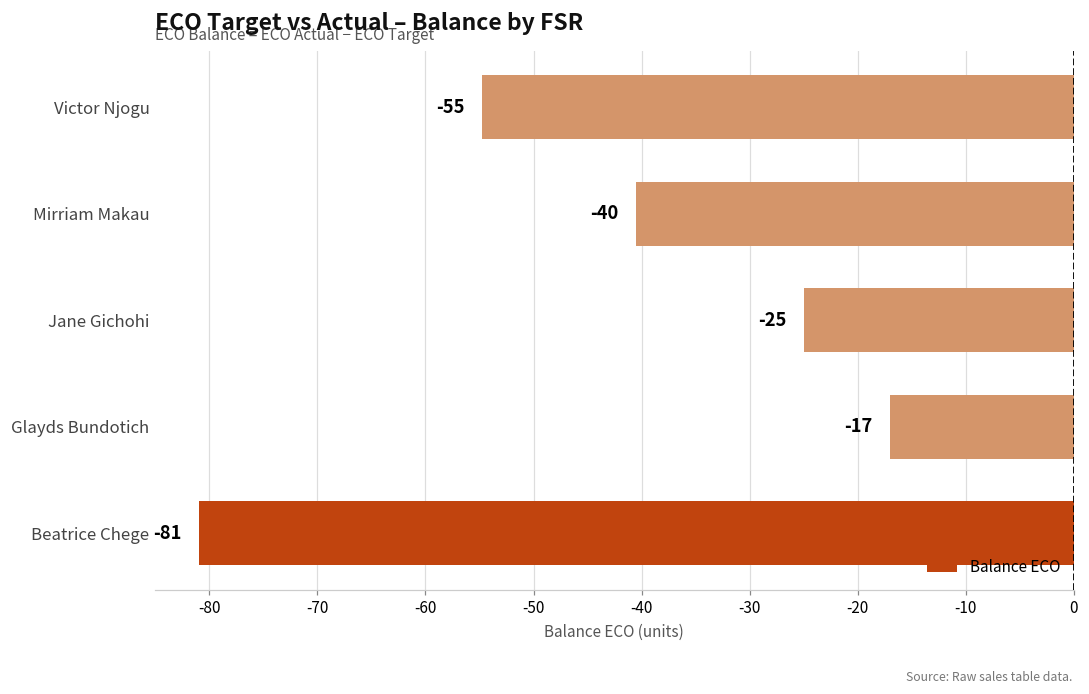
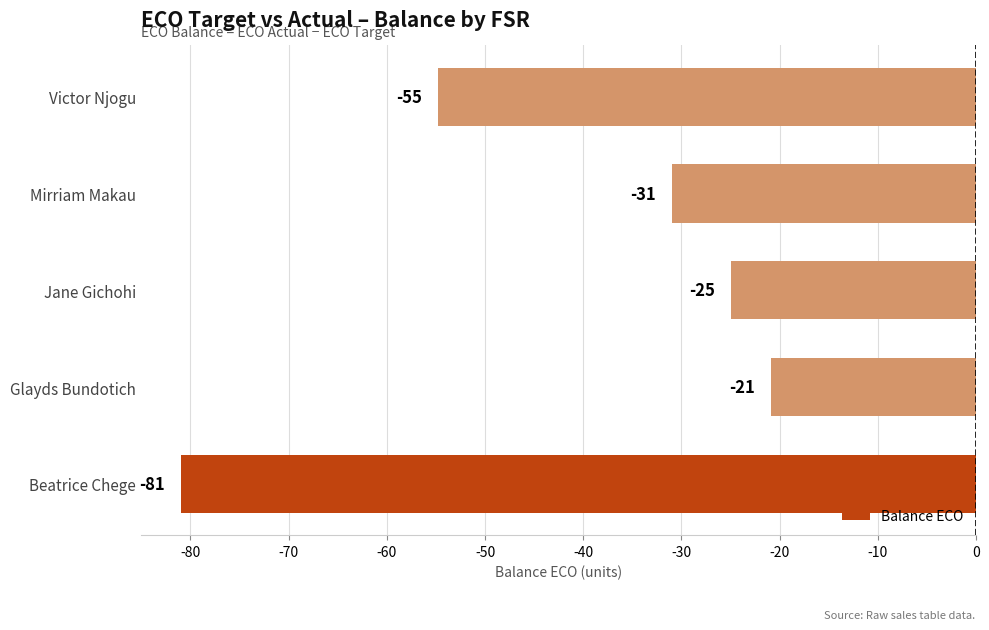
  {
    "Victor Njogu": -55,
-   "Mirriam Makau": -40,
+   "Mirriam Makau": -31,
    "Jane Gichohi": -25,
-   "Glayds Bundotich": -17,
+   "Glayds Bundotich": -21,
    "Beatrice Chege": -81
  }
